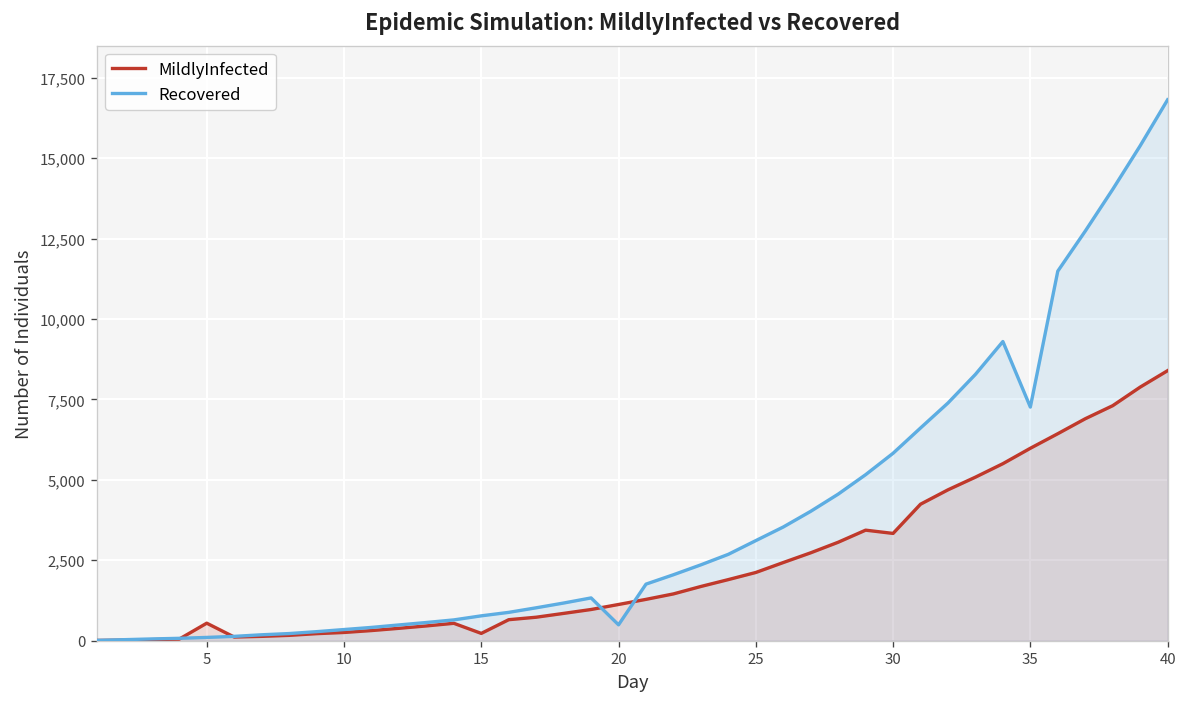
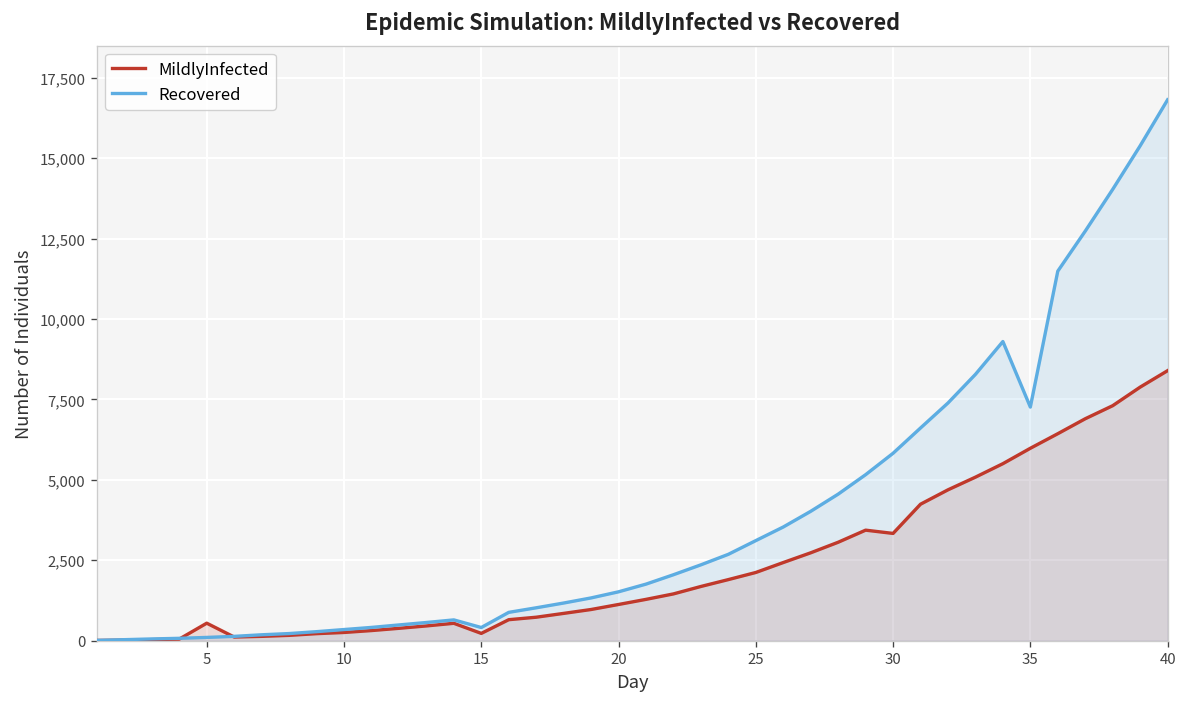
  {
    "MildlyInfected": {
      "5": "500",
      "15": "200",
      "20": "1,100",
      "25": "2,100",
      "30": "3,300",
      "35": "6,000",
      "40": "8,400"
    },
    "Recovered": {
      "5": "100",
-     "15": "800",
-     "20": "500",
+     "15": "400",
+     "20": "1,500",
      "25": "3,100",
      "30": "5,800",
      "35": "7,300",
      "40": "16,800"
    }
  }
